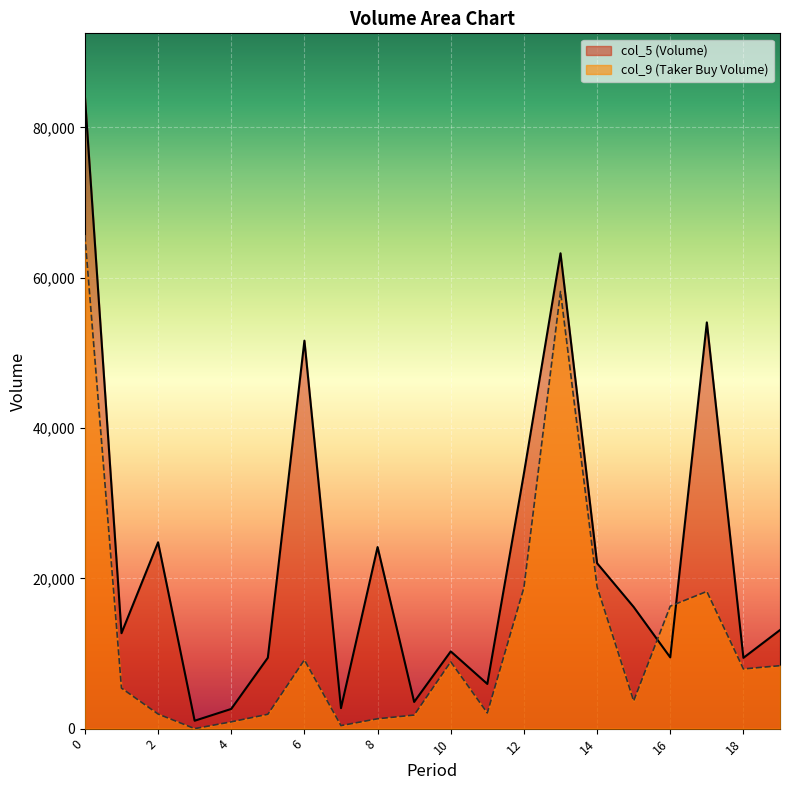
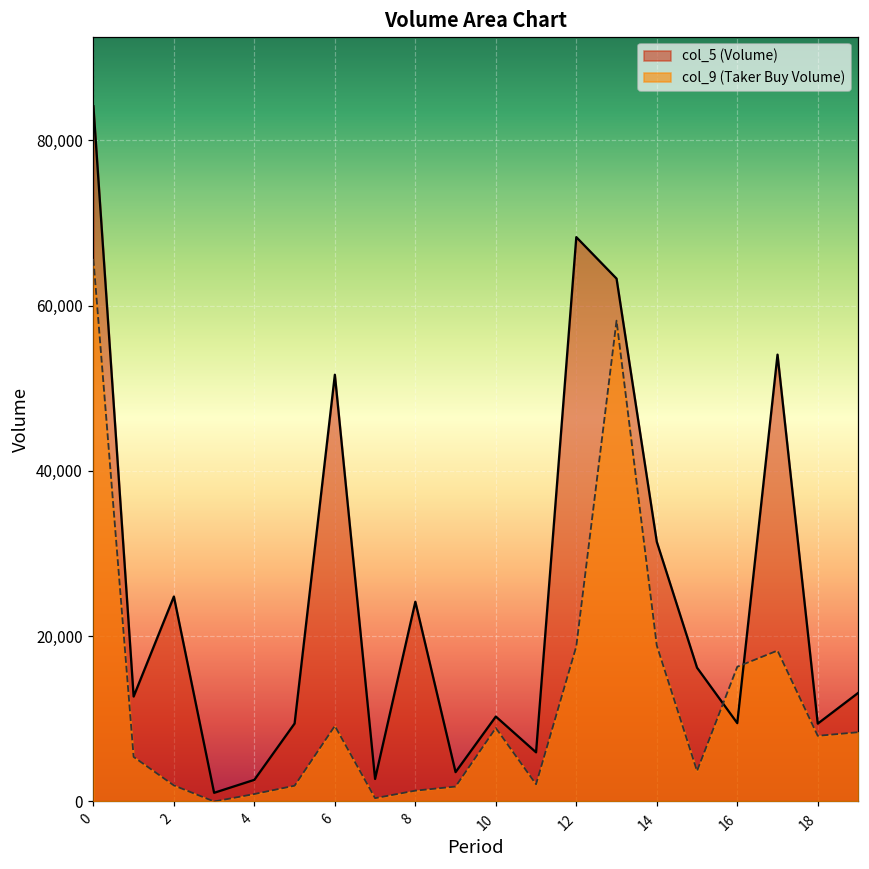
  {
    "col_5 (Volume)": {
      "0": "84,000",
      "2": "25,000",
      "4": "3,000",
      "6": "52,000",
      "8": "24,000",
      "10": "10,000",
-     "12": "34,000",
-     "14": "22,000",
+     "12": "68,000",
+     "14": "31,000",
      "16": "9,000",
      "18": "9,000"
    },
    "col_9 (Taker Buy Volume)": {
      "0": "66,000",
      "2": "2,000",
      "4": "1,000",
      "6": "9,000",
      "8": "1,000",
      "10": "9,000",
      "12": "19,000",
      "14": "19,000",
      "16": "16,000",
      "18": "8,000"
    }
  }
